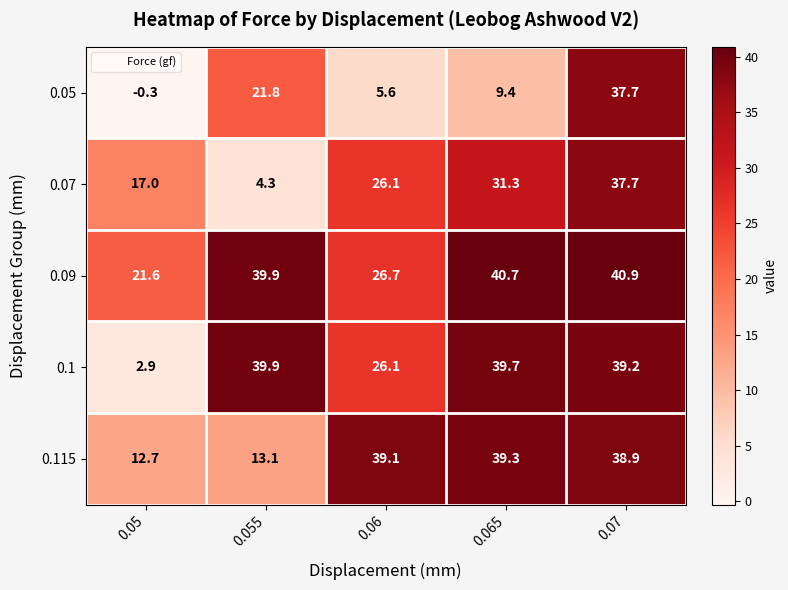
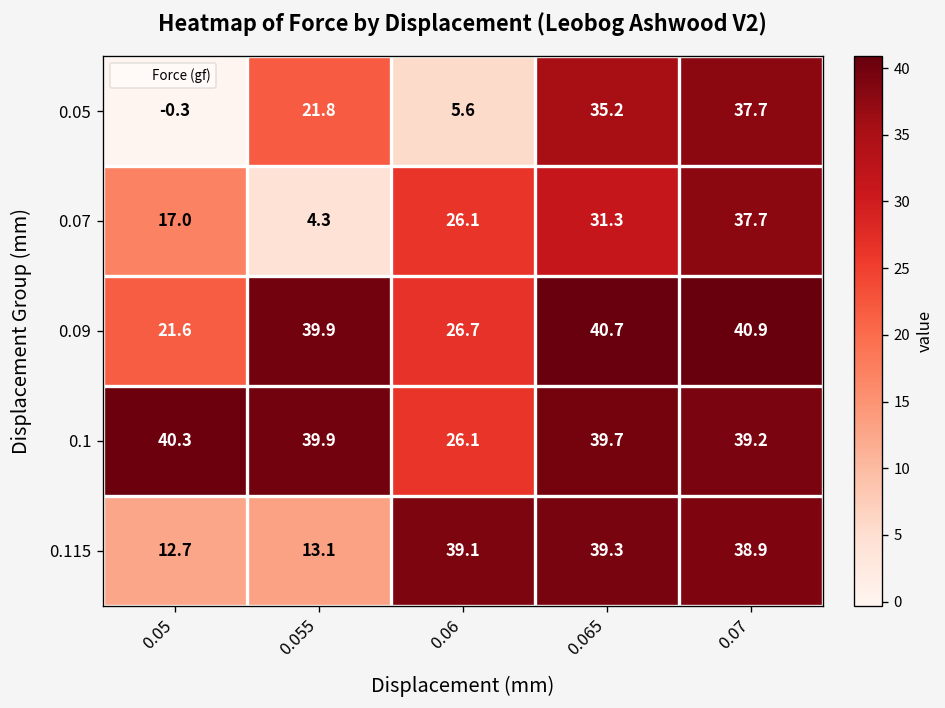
  {
    "0.05": {
      "0.05": -0.3,
      "0.055": 21.8,
      "0.06": 5.6,
-     "0.065": 9.4,
+     "0.065": 35.2,
      "0.07": 37.7
    },
    "0.07": {
      "0.05": 17.0,
      "0.055": 4.3,
      "0.06": 26.1,
      "0.065": 31.3,
      "0.07": 37.7
    },
    "0.09": {
      "0.05": 21.6,
      "0.055": 39.9,
      "0.06": 26.7,
      "0.065": 40.7,
      "0.07": 40.9
    },
    "0.1": {
-     "0.05": 2.9,
+     "0.05": 40.3,
      "0.055": 39.9,
      "0.06": 26.1,
      "0.065": 39.7,
      "0.07": 39.2
    },
    "0.115": {
      "0.05": 12.7,
      "0.055": 13.1,
      "0.06": 39.1,
      "0.065": 39.3,
      "0.07": 38.9
    }
  }
